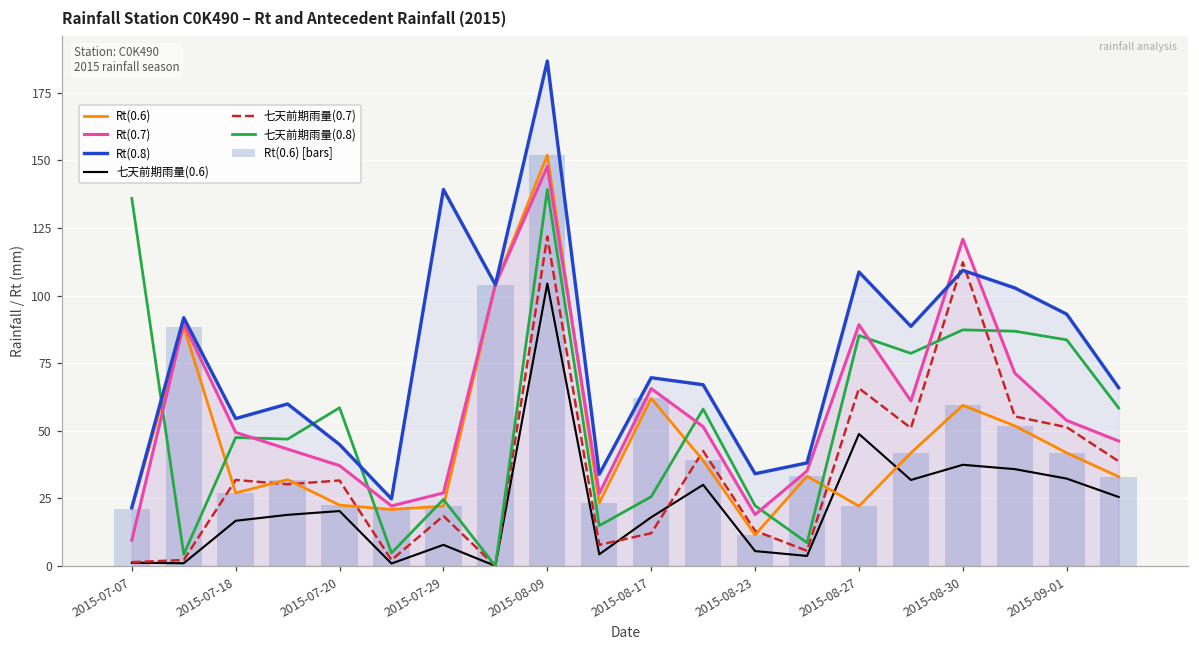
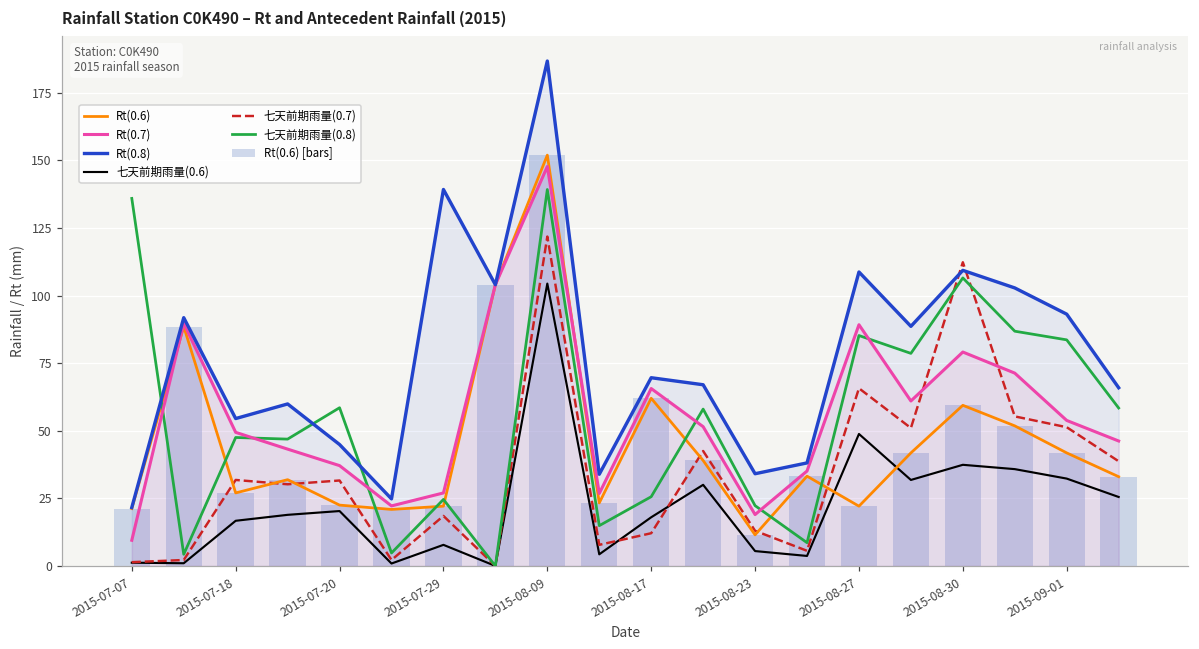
  {
    "Rt(0.6) [bars]": {
      "2015-07-07": 21,
      "2015-07-18": 27,
      "2015-07-20": 23,
      "2015-07-29": 22,
      "2015-08-09": 152,
      "2015-08-17": 62,
      "2015-08-23": 12,
      "2015-08-27": 22,
      "2015-08-30": 59,
      "2015-09-01": 42
    },
    "Rt(0.6)": {
      "2015-07-18": 27,
      "2015-07-20": 23,
      "2015-07-29": 22,
      "2015-08-09": 152,
      "2015-08-17": 62,
      "2015-08-23": 12,
      "2015-08-27": 22,
      "2015-08-30": 59,
      "2015-09-01": 42
    },
    "Rt(0.7)": {
      "2015-07-07": 10,
      "2015-07-18": 49,
      "2015-07-20": 37,
      "2015-07-29": 27,
      "2015-08-09": 148,
      "2015-08-17": 66,
      "2015-08-23": 19,
      "2015-08-27": 89,
-     "2015-08-30": 121,
+     "2015-08-30": 79,
      "2015-09-01": 54
    },
    "Rt(0.8)": {
      "2015-07-18": 55,
      "2015-07-20": 45,
      "2015-07-29": 139,
      "2015-08-09": 187,
      "2015-08-17": 70,
      "2015-08-23": 34,
      "2015-08-27": 109,
      "2015-08-30": 109,
      "2015-09-01": 93
    },
    "七天前期雨量(0.6)": {
      "2015-07-18": 17,
      "2015-07-20": 20,
      "2015-07-29": 8,
      "2015-08-09": 104,
      "2015-08-17": 18,
      "2015-08-23": 6,
      "2015-08-27": 49,
      "2015-08-30": 37,
      "2015-09-01": 32
    },
    "七天前期雨量(0.7)": {
      "2015-07-18": 32,
      "2015-07-20": 32,
      "2015-07-29": 19,
      "2015-08-09": 122,
      "2015-08-17": 12,
      "2015-08-23": 13,
      "2015-08-27": 66,
      "2015-08-30": 112,
      "2015-09-01": 51
    },
    "七天前期雨量(0.8)": {
      "2015-07-07": 136,
      "2015-07-18": 48,
      "2015-07-20": 59,
      "2015-07-29": 25,
      "2015-08-09": 139,
      "2015-08-17": 26,
      "2015-08-23": 22,
      "2015-08-27": 85,
-     "2015-08-30": 87,
+     "2015-08-30": 107,
      "2015-09-01": 84
    }
  }
